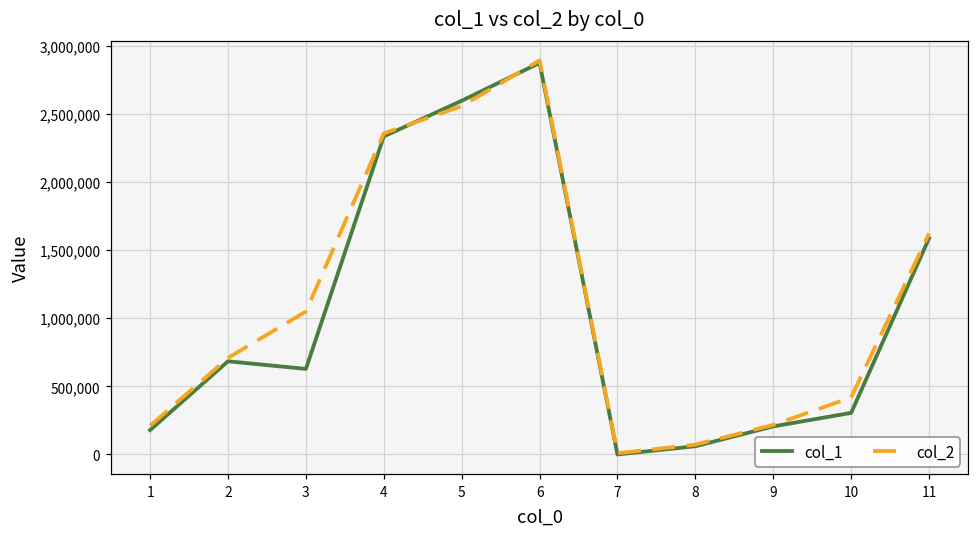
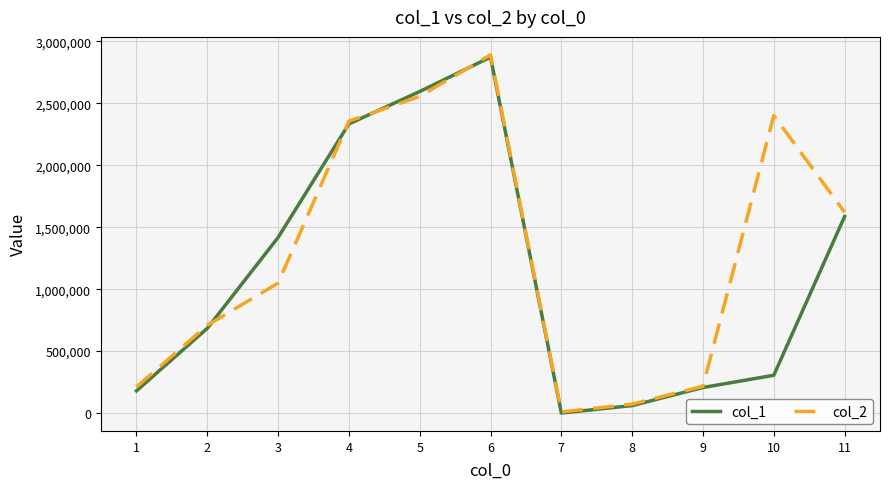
  {
    "col_1": {
      "1": "180,000",
      "2": "680,000",
-     "3": "630,000",
+     "3": "1,420,000",
      "4": "2,330,000",
      "5": "2,600,000",
      "10": "310,000",
      "11": "1,590,000"
    },
    "col_2": {
      "1": "210,000",
      "2": "710,000",
      "3": "1,050,000",
      "4": "2,360,000",
      "5": "2,560,000",
-     "10": "420,000",
+     "10": "2,400,000",
      "11": "1,620,000"
    }
  }
